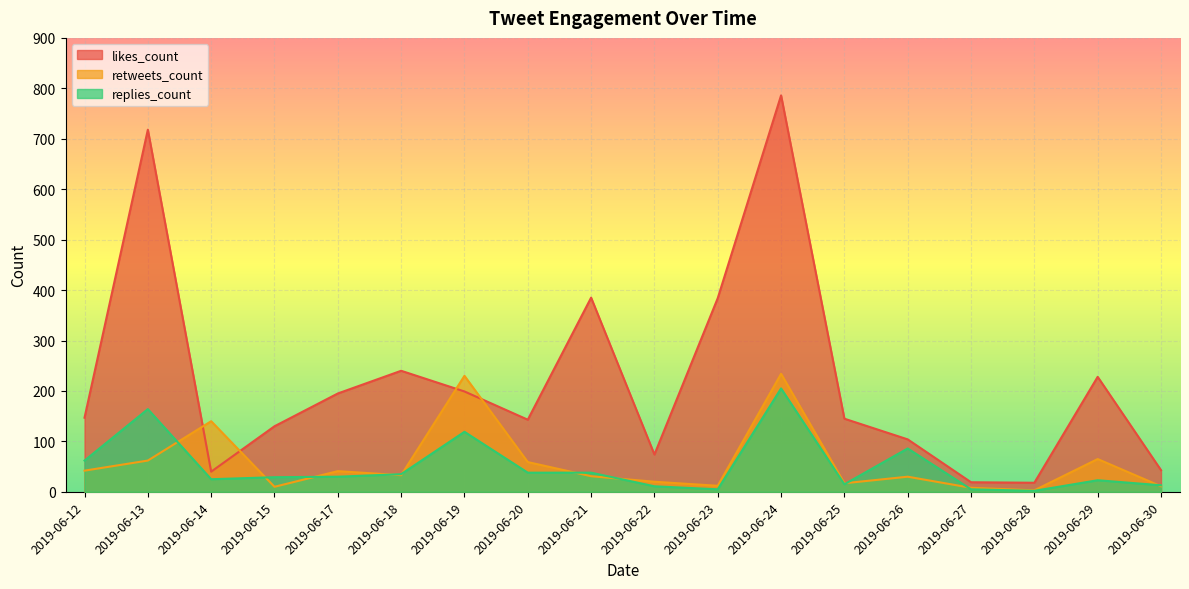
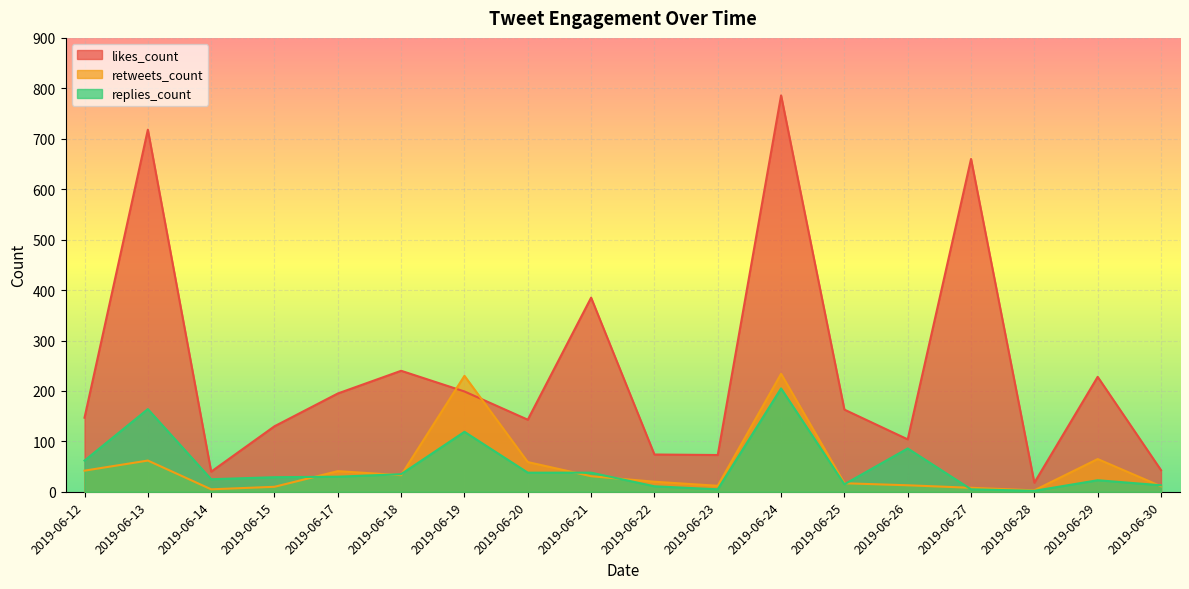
  {
    "likes_count": {
      "2019-06-12": 150,
      "2019-06-13": 720,
      "2019-06-14": 40,
      "2019-06-15": 130,
      "2019-06-17": 200,
      "2019-06-18": 240,
      "2019-06-19": 200,
      "2019-06-20": 140,
      "2019-06-21": 390,
      "2019-06-22": 70,
-     "2019-06-23": 380,
+     "2019-06-23": 70,
      "2019-06-24": 790,
-     "2019-06-25": 150,
+     "2019-06-25": 160,
      "2019-06-26": 100,
-     "2019-06-27": 20,
+     "2019-06-27": 660,
      "2019-06-28": 20,
      "2019-06-29": 230,
      "2019-06-30": 40
    },
    "retweets_count": {
      "2019-06-12": 40,
      "2019-06-13": 60,
-     "2019-06-14": 140,
+     "2019-06-14": 10,
      "2019-06-15": 10,
      "2019-06-17": 40,
      "2019-06-19": 230,
      "2019-06-20": 60,
      "2019-06-21": 30,
      "2019-06-22": 20,
      "2019-06-23": 10,
      "2019-06-24": 230,
-     "2019-06-26": 30,
+     "2019-06-26": 10,
      "2019-06-29": 70
    },
    "replies_count": {
      "2019-06-12": 60,
      "2019-06-13": 160,
      "2019-06-14": 30,
      "2019-06-15": 30,
      "2019-06-17": 30,
      "2019-06-19": 120,
      "2019-06-20": 40,
      "2019-06-21": 40,
      "2019-06-22": 10,
      "2019-06-23": 10,
      "2019-06-24": 210,
      "2019-06-26": 90,
      "2019-06-29": 20
    }
  }
